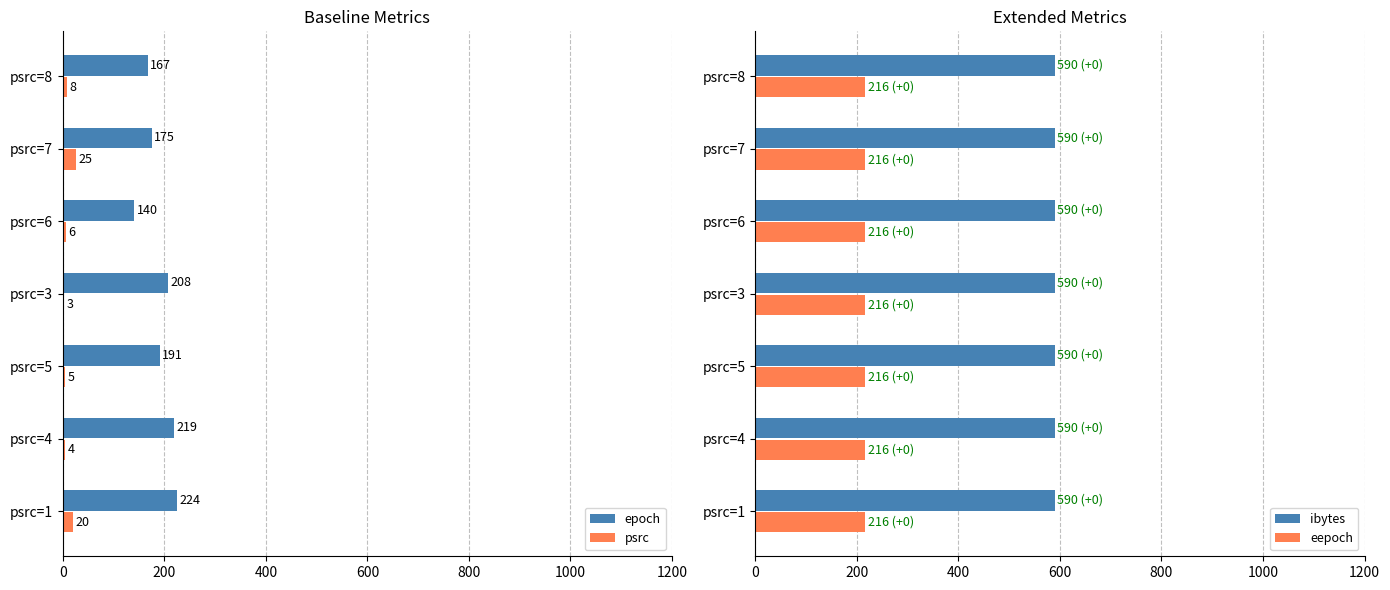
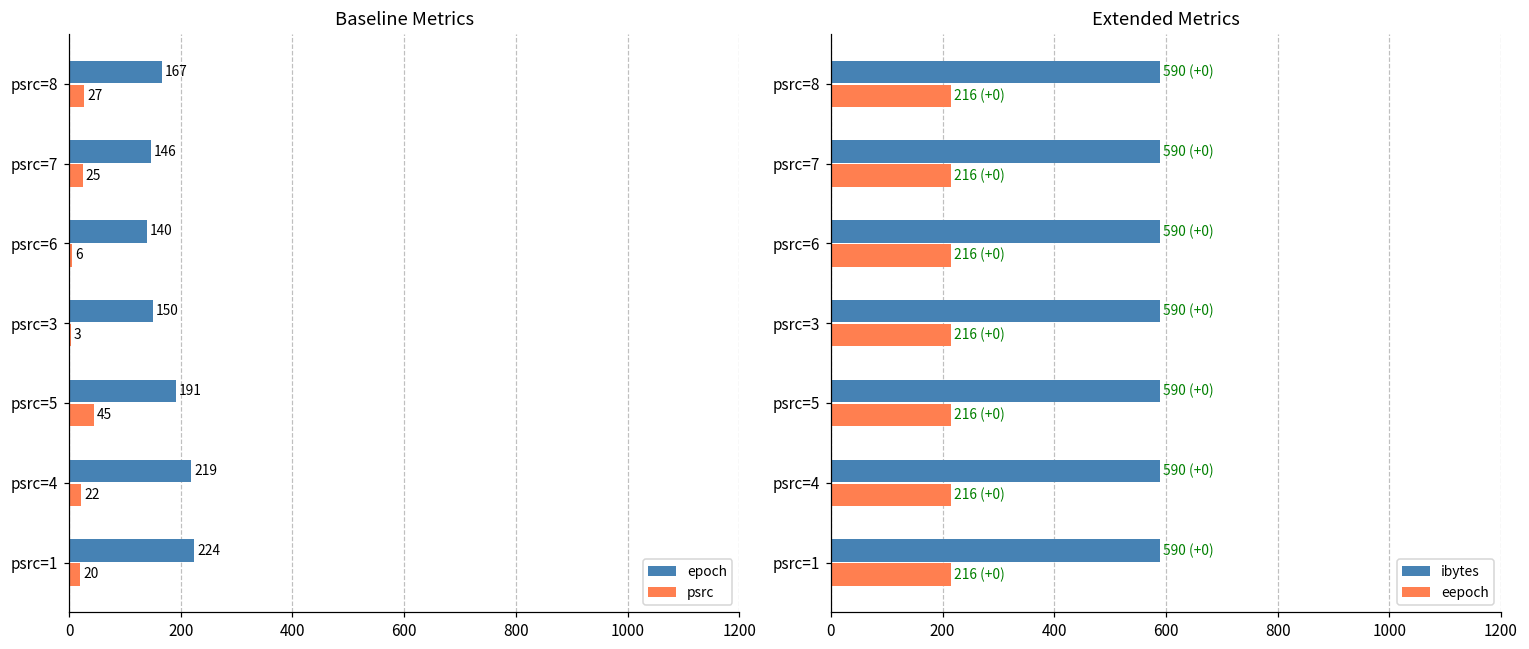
  {
    "Baseline Metrics": {
      "epoch": {
        "psrc=8": 167,
-       "psrc=7": 175,
+       "psrc=7": 146,
        "psrc=6": 140,
-       "psrc=3": 208,
+       "psrc=3": 150,
        "psrc=5": 191,
        "psrc=4": 219,
        "psrc=1": 224
      },
      "psrc": {
-       "psrc=8": 8,
+       "psrc=8": 27,
        "psrc=7": 25,
        "psrc=6": 6,
        "psrc=3": 3,
-       "psrc=5": 5,
-       "psrc=4": 4,
+       "psrc=5": 45,
+       "psrc=4": 22,
        "psrc=1": 20
      }
    },
    "Extended Metrics": {
      "ibytes": {
        "psrc=8": 590,
        "psrc=7": 590,
        "psrc=6": 590,
        "psrc=3": 590,
        "psrc=5": 590,
        "psrc=4": 590,
        "psrc=1": 590
      },
      "eepoch": {
        "psrc=8": 216,
        "psrc=7": 216,
        "psrc=6": 216,
        "psrc=3": 216,
        "psrc=5": 216,
        "psrc=4": 216,
        "psrc=1": 216
      }
    }
  }
